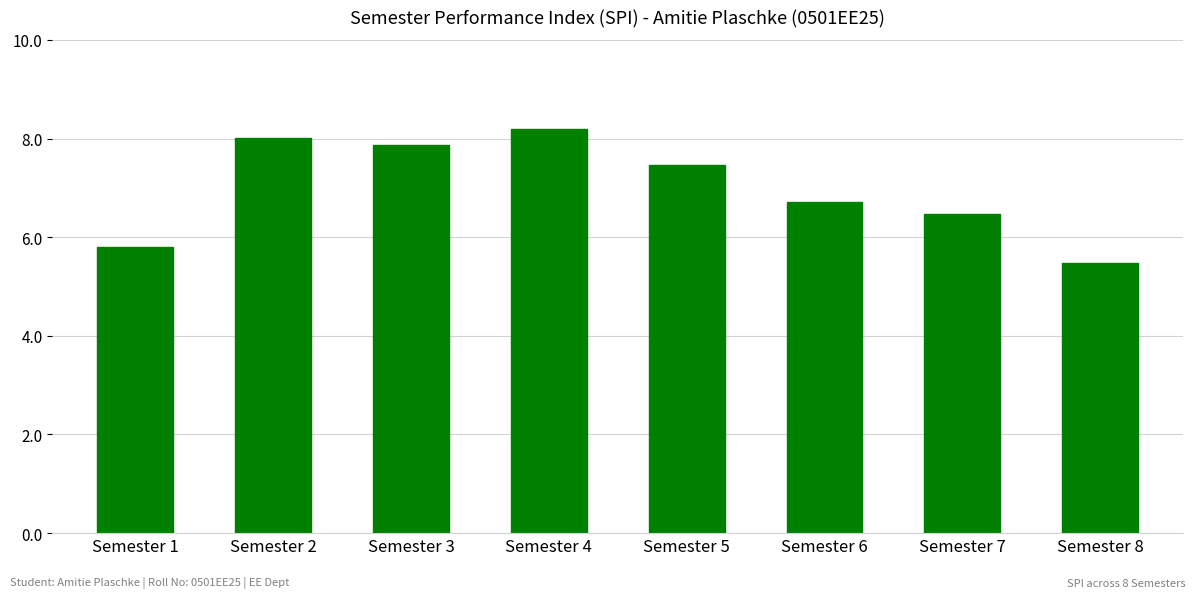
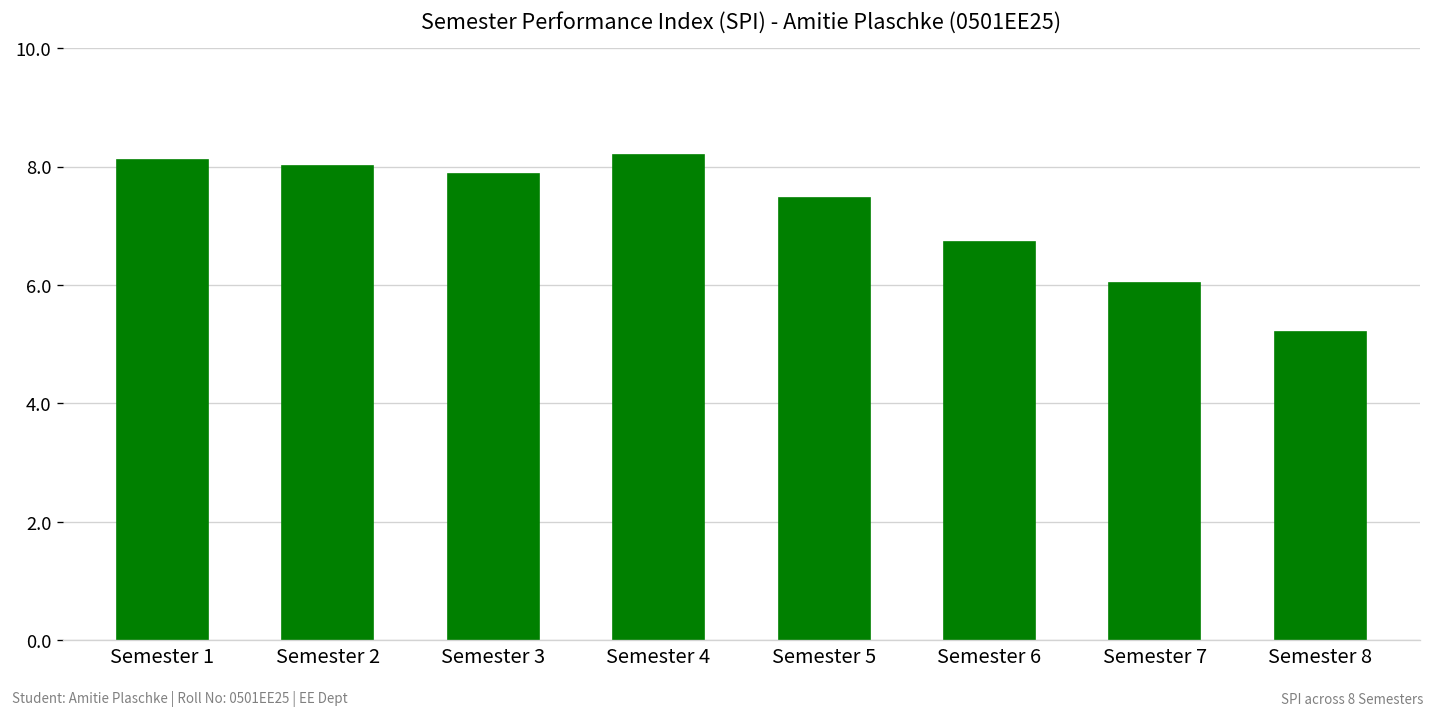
  {
-   "Semester 1": 5.8,
+   "Semester 1": 8.1,
    "Semester 2": 8.0,
    "Semester 3": 7.9,
    "Semester 4": 8.2,
    "Semester 5": 7.5,
    "Semester 6": 6.7,
-   "Semester 7": 6.5,
-   "Semester 8": 5.5
+   "Semester 7": 6.0,
+   "Semester 8": 5.2
  }
